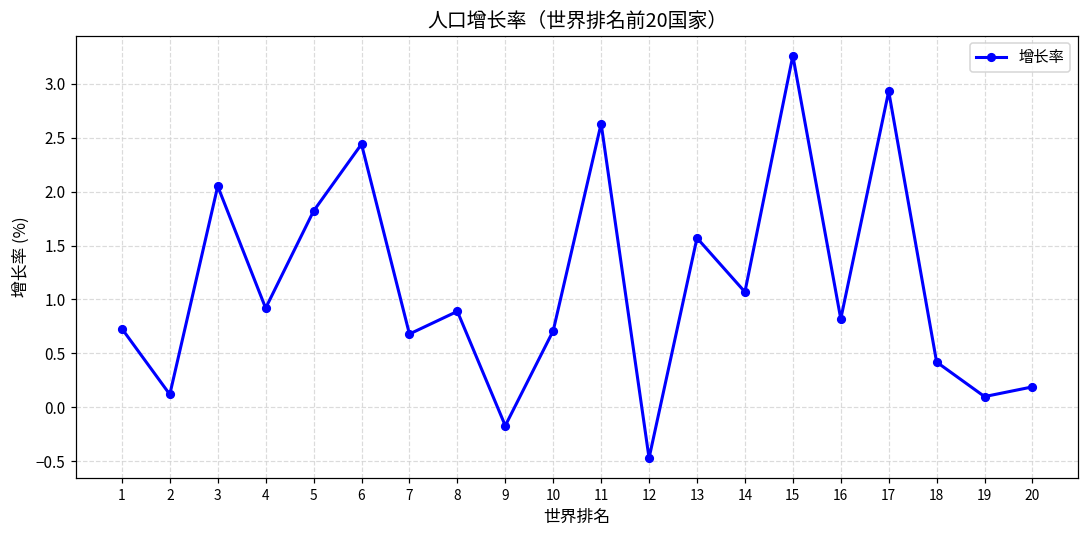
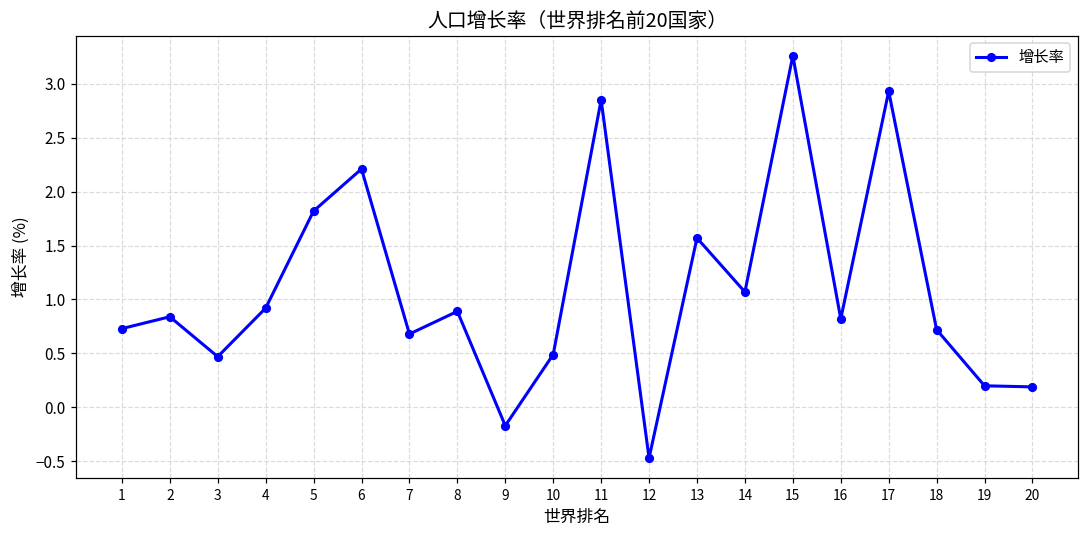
  {
    "1": 0.7,
-   "2": 0.1,
-   "3": 2.1,
+   "2": 0.8,
+   "3": 0.5,
    "4": 0.9,
    "5": 1.8,
-   "6": 2.4,
+   "6": 2.2,
    "7": 0.7,
    "8": 0.9,
    "9": -0.2,
-   "10": 0.7,
-   "11": 2.6,
+   "10": 0.5,
+   "11": 2.9,
    "12": -0.5,
    "13": 1.6,
    "14": 1.1,
    "15": 3.3,
    "16": 0.8,
    "17": 2.9,
-   "18": 0.4,
-   "19": 0.1,
+   "18": 0.7,
+   "19": 0.2,
    "20": 0.2
  }
